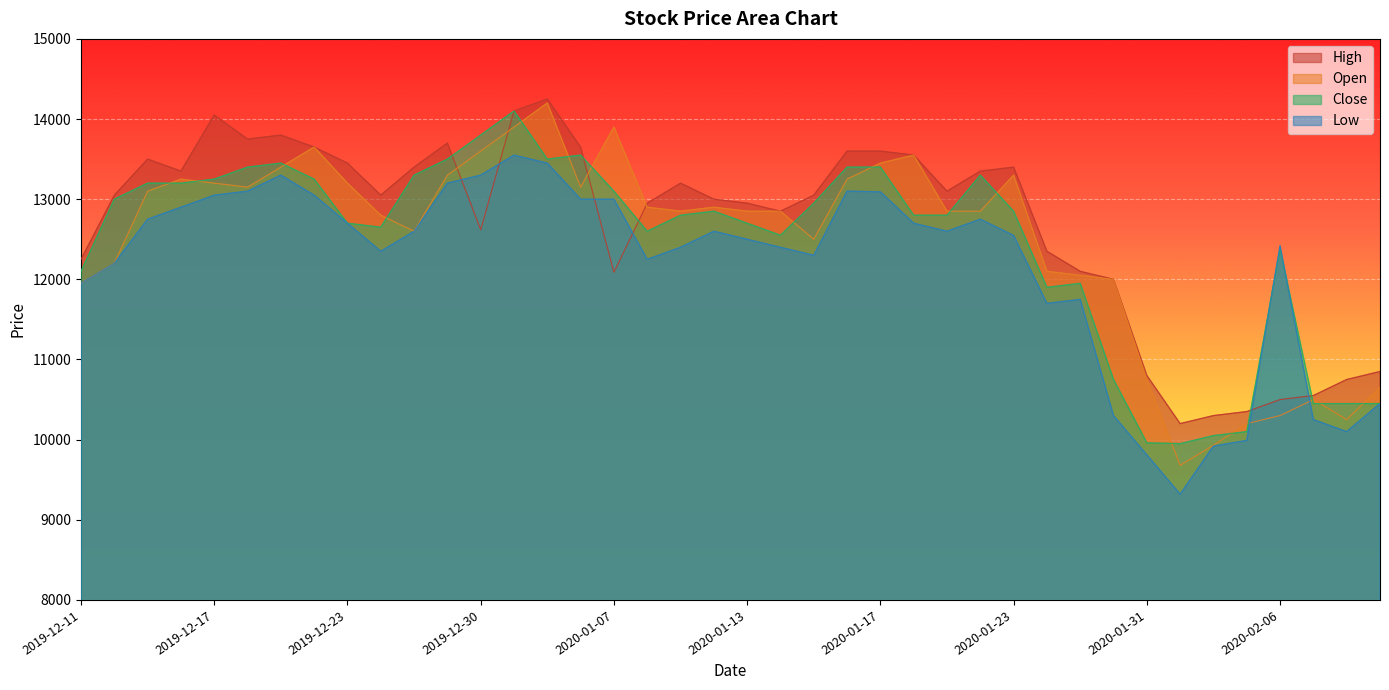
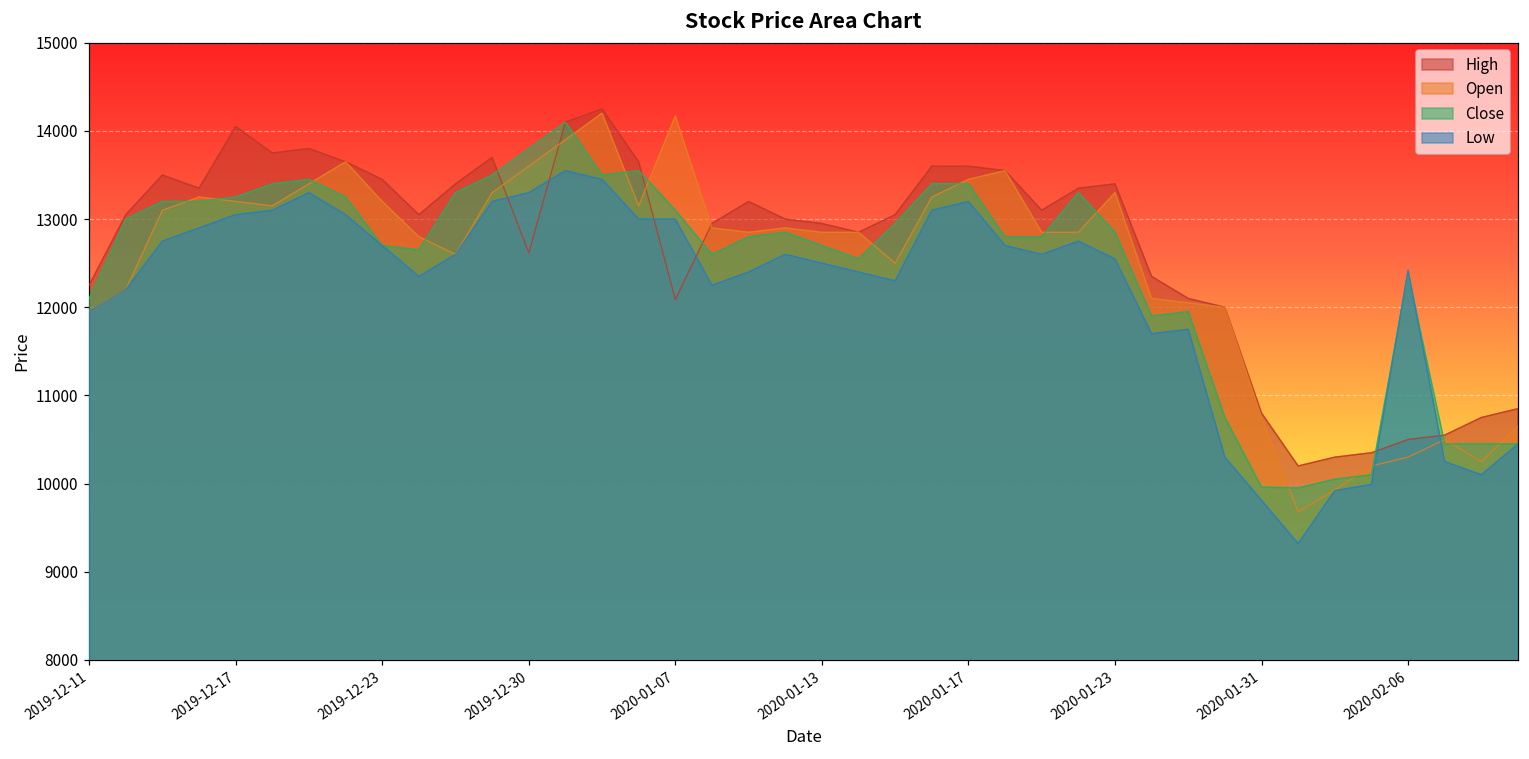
  {
    "High": {
      "2019-12-11": 12300,
      "2019-12-17": 14100,
      "2019-12-23": 13500,
      "2019-12-30": 12600,
      "2020-01-07": 12100,
      "2020-01-13": 13000,
      "2020-01-17": 13600,
      "2020-01-23": 13400,
      "2020-01-31": 10800,
      "2020-02-06": 10500
    },
    "Open": {
      "2019-12-17": 13200,
      "2019-12-23": 13200,
      "2019-12-30": 13600,
-     "2020-01-07": 13900,
+     "2020-01-07": 14200,
      "2020-01-13": 12900,
      "2020-01-17": 13500,
      "2020-01-23": 13300,
      "2020-01-31": 10800,
      "2020-02-06": 10300
    },
    "Close": {
      "2019-12-11": 12100,
      "2019-12-17": 13300,
      "2019-12-30": 13800,
      "2020-01-07": 13100,
      "2020-01-13": 12700,
      "2020-01-17": 13400,
      "2020-01-23": 12900,
      "2020-01-31": 10000,
      "2020-02-06": 12400
    },
    "Low": {
      "2019-12-17": 13100,
      "2019-12-30": 13300,
      "2020-01-07": 13000,
      "2020-01-13": 12500,
-     "2020-01-17": 13100,
+     "2020-01-17": 13200,
      "2020-01-23": 12500,
      "2020-01-31": 9800,
      "2020-02-06": 12400
    }
  }
